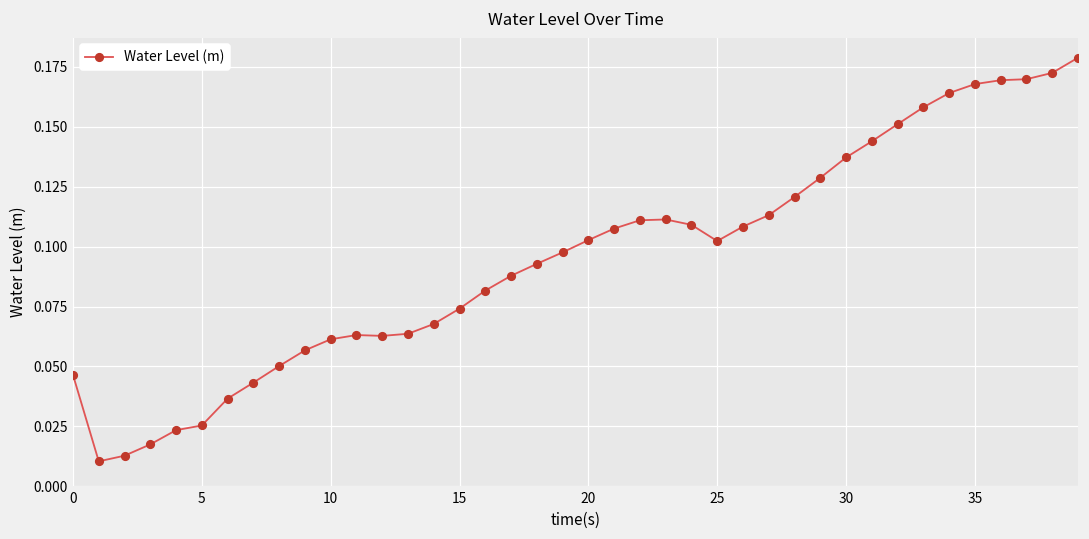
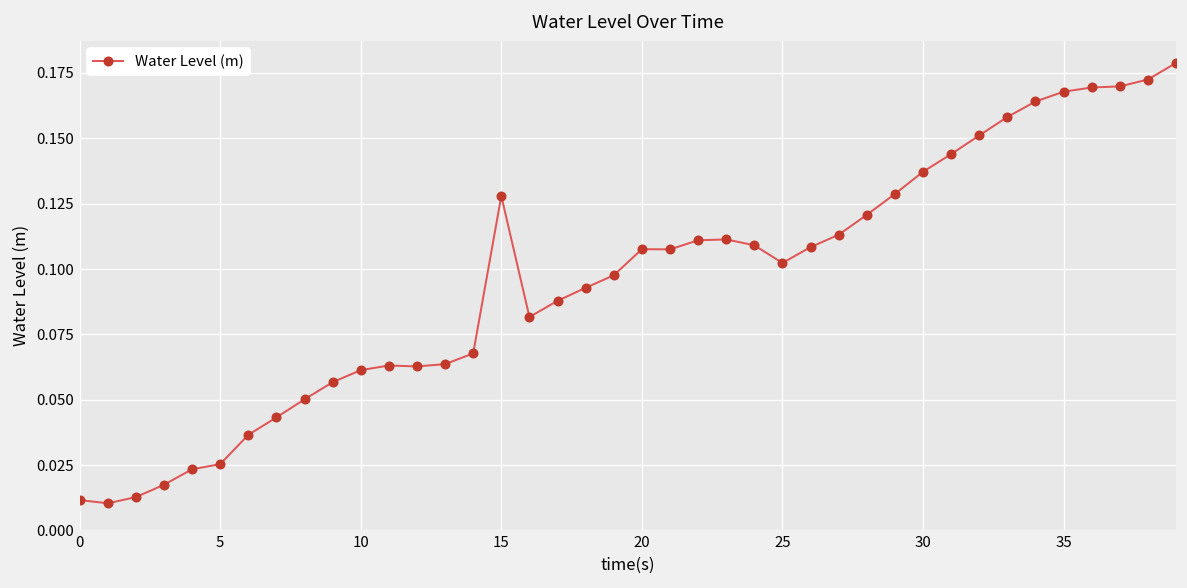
  {
-   "0": 0.046,
+   "0": 0.012,
    "5": 0.025,
    "10": 0.061,
-   "15": 0.074,
-   "20": 0.103,
+   "15": 0.128,
+   "20": 0.108,
    "25": 0.102,
    "30": 0.137,
    "35": 0.168
  }
